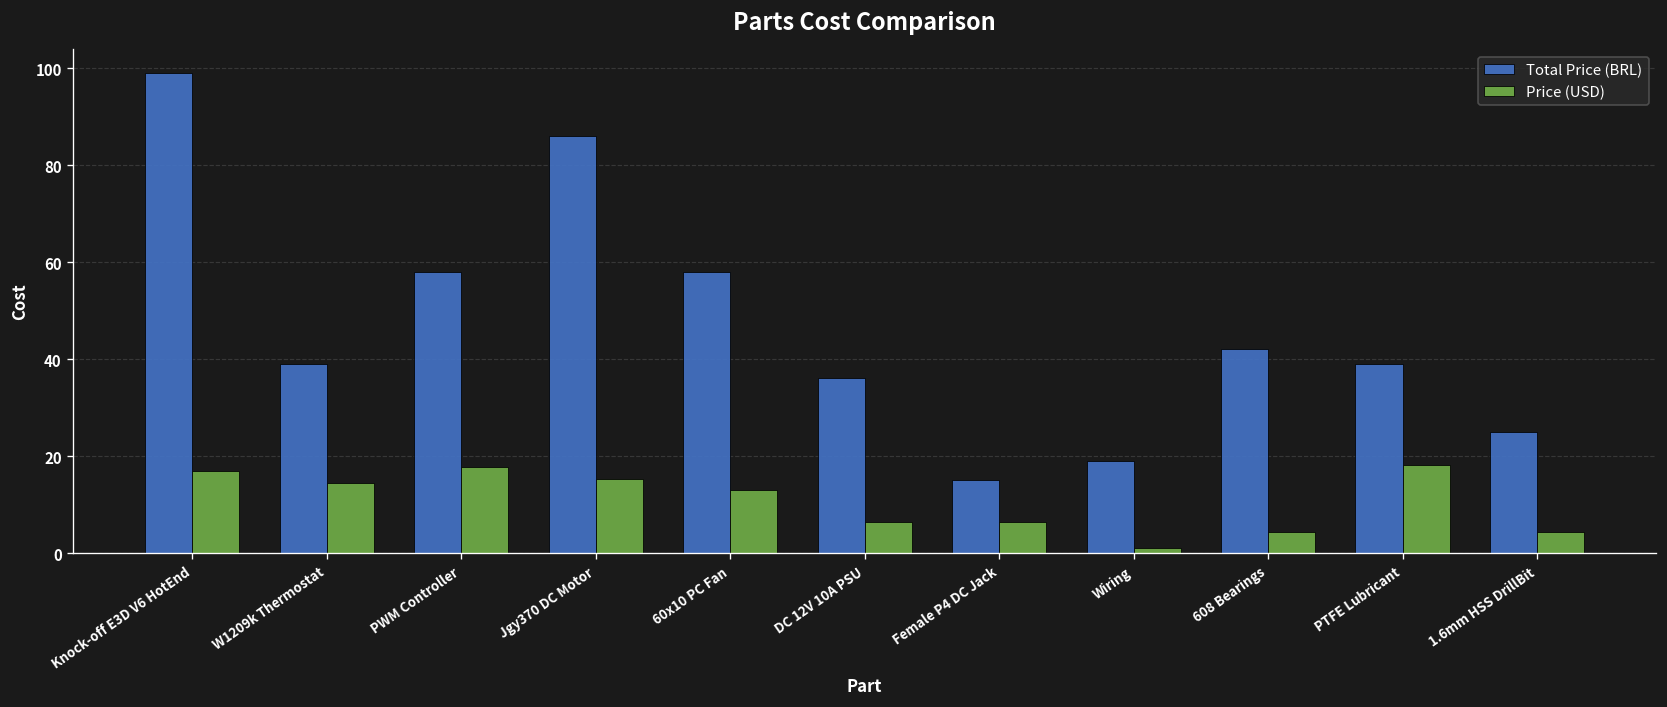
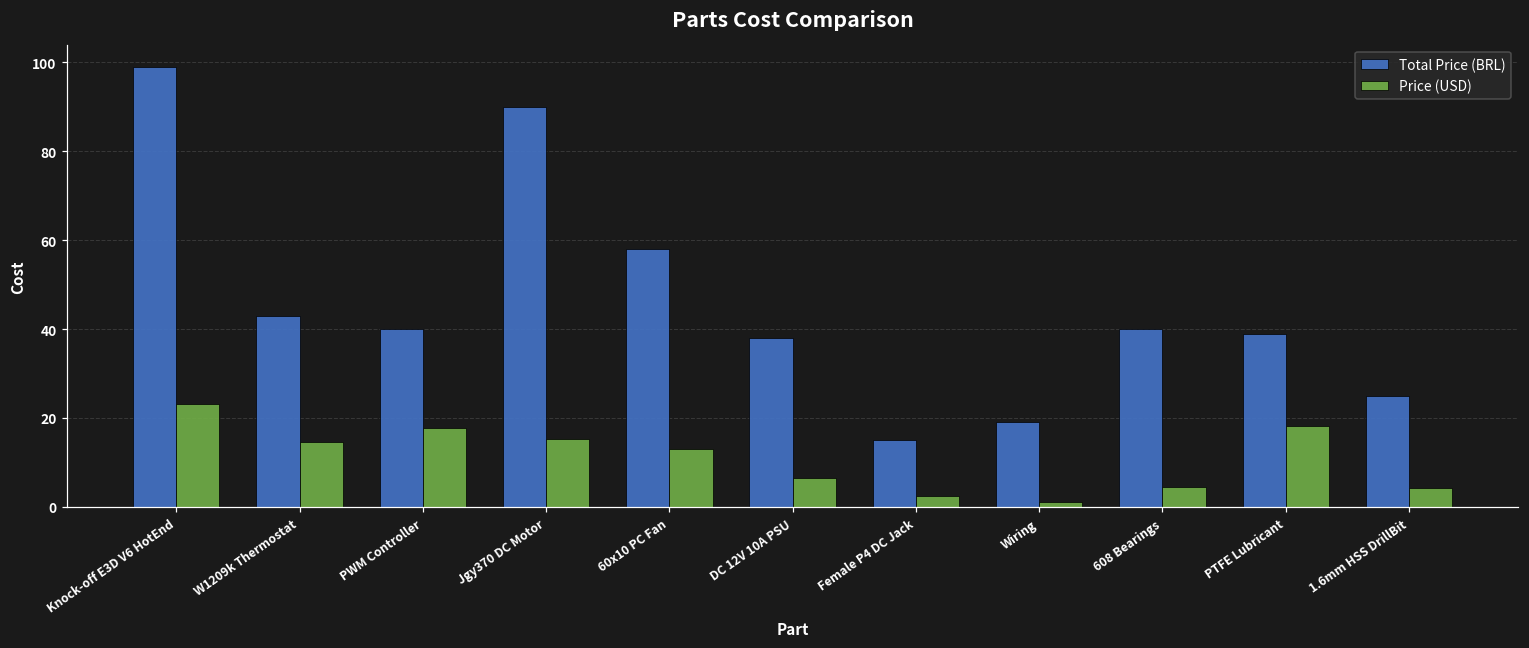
  {
    "Total Price (BRL)": {
      "Knock-off E3D V6 HotEnd": 99,
-     "W1209k Thermostat": 39,
-     "PWM Controller": 58,
-     "Jgy370 DC Motor": 86,
+     "W1209k Thermostat": 43,
+     "PWM Controller": 40,
+     "Jgy370 DC Motor": 90,
      "60x10 PC Fan": 58,
-     "DC 12V 10A PSU": 36,
+     "DC 12V 10A PSU": 38,
      "Female P4 DC Jack": 15,
      "Wiring": 19,
-     "608 Bearings": 42,
+     "608 Bearings": 40,
      "PTFE Lubricant": 39,
      "1.6mm HSS DrillBit": 25
    },
    "Price (USD)": {
-     "Knock-off E3D V6 HotEnd": 17,
+     "Knock-off E3D V6 HotEnd": 23,
      "W1209k Thermostat": 15,
      "PWM Controller": 18,
      "Jgy370 DC Motor": 15,
      "60x10 PC Fan": 13,
      "DC 12V 10A PSU": 6,
-     "Female P4 DC Jack": 6,
+     "Female P4 DC Jack": 3,
      "Wiring": 1,
      "608 Bearings": 4,
      "PTFE Lubricant": 18,
      "1.6mm HSS DrillBit": 4
    }
  }
